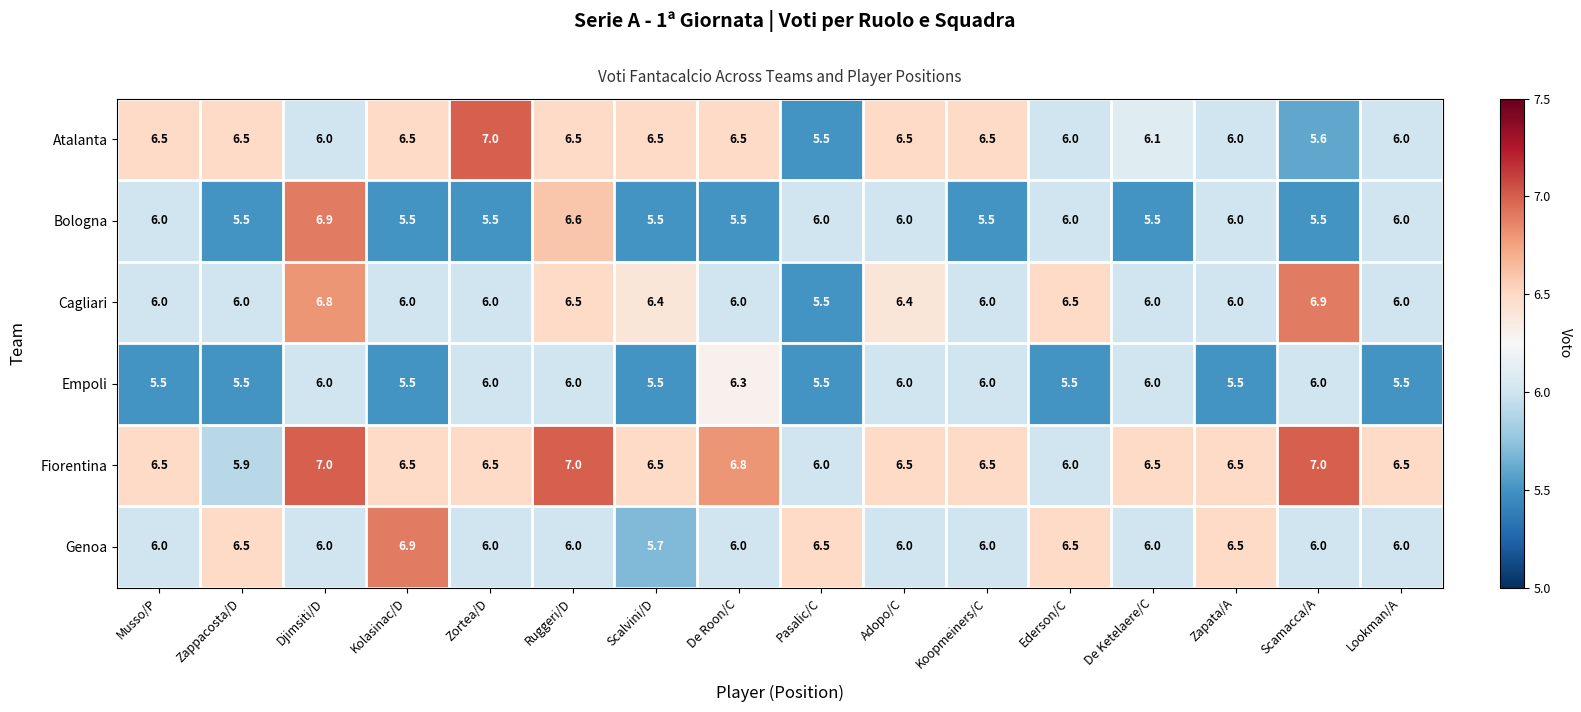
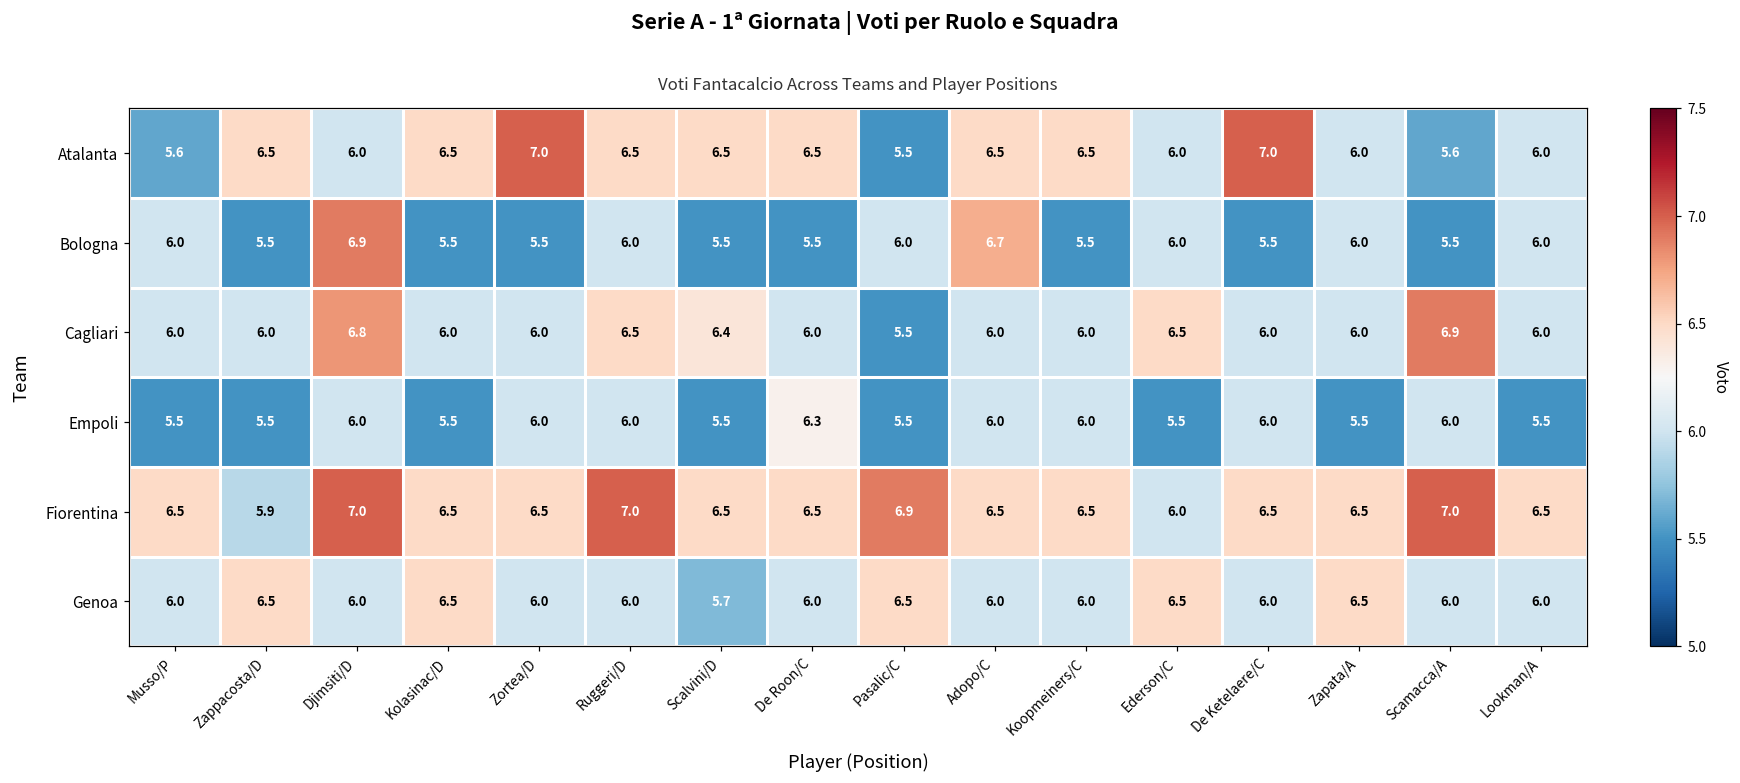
  {
    "Atalanta": {
-     "Musso/P": 6.5,
+     "Musso/P": 5.6,
      "Zappacosta/D": 6.5,
      "Djimsiti/D": 6.0,
      "Kolasinac/D": 6.5,
      "Zortea/D": 7.0,
      "Ruggeri/D": 6.5,
      "Scalvini/D": 6.5,
      "De Roon/C": 6.5,
      "Pasalic/C": 5.5,
      "Adopo/C": 6.5,
      "Koopmeiners/C": 6.5,
      "Ederson/C": 6.0,
-     "De Ketelaere/C": 6.1,
+     "De Ketelaere/C": 7.0,
      "Zapata/A": 6.0,
      "Scamacca/A": 5.6,
      "Lookman/A": 6.0
    },
    "Bologna": {
      "Musso/P": 6.0,
      "Zappacosta/D": 5.5,
      "Djimsiti/D": 6.9,
      "Kolasinac/D": 5.5,
      "Zortea/D": 5.5,
-     "Ruggeri/D": 6.6,
+     "Ruggeri/D": 6.0,
      "Scalvini/D": 5.5,
      "De Roon/C": 5.5,
      "Pasalic/C": 6.0,
-     "Adopo/C": 6.0,
+     "Adopo/C": 6.7,
      "Koopmeiners/C": 5.5,
      "Ederson/C": 6.0,
      "De Ketelaere/C": 5.5,
      "Zapata/A": 6.0,
      "Scamacca/A": 5.5,
      "Lookman/A": 6.0
    },
    "Cagliari": {
      "Musso/P": 6.0,
      "Zappacosta/D": 6.0,
      "Djimsiti/D": 6.8,
      "Kolasinac/D": 6.0,
      "Zortea/D": 6.0,
      "Ruggeri/D": 6.5,
      "Scalvini/D": 6.4,
      "De Roon/C": 6.0,
      "Pasalic/C": 5.5,
-     "Adopo/C": 6.4,
+     "Adopo/C": 6.0,
      "Koopmeiners/C": 6.0,
      "Ederson/C": 6.5,
      "De Ketelaere/C": 6.0,
      "Zapata/A": 6.0,
      "Scamacca/A": 6.9,
      "Lookman/A": 6.0
    },
    "Empoli": {
      "Musso/P": 5.5,
      "Zappacosta/D": 5.5,
      "Djimsiti/D": 6.0,
      "Kolasinac/D": 5.5,
      "Zortea/D": 6.0,
      "Ruggeri/D": 6.0,
      "Scalvini/D": 5.5,
      "De Roon/C": 6.3,
      "Pasalic/C": 5.5,
      "Adopo/C": 6.0,
      "Koopmeiners/C": 6.0,
      "Ederson/C": 5.5,
      "De Ketelaere/C": 6.0,
      "Zapata/A": 5.5,
      "Scamacca/A": 6.0,
      "Lookman/A": 5.5
    },
    "Fiorentina": {
      "Musso/P": 6.5,
      "Zappacosta/D": 5.9,
      "Djimsiti/D": 7.0,
      "Kolasinac/D": 6.5,
      "Zortea/D": 6.5,
      "Ruggeri/D": 7.0,
      "Scalvini/D": 6.5,
-     "De Roon/C": 6.8,
-     "Pasalic/C": 6.0,
+     "De Roon/C": 6.5,
+     "Pasalic/C": 6.9,
      "Adopo/C": 6.5,
      "Koopmeiners/C": 6.5,
      "Ederson/C": 6.0,
      "De Ketelaere/C": 6.5,
      "Zapata/A": 6.5,
      "Scamacca/A": 7.0,
      "Lookman/A": 6.5
    },
    "Genoa": {
      "Musso/P": 6.0,
      "Zappacosta/D": 6.5,
      "Djimsiti/D": 6.0,
-     "Kolasinac/D": 6.9,
+     "Kolasinac/D": 6.5,
      "Zortea/D": 6.0,
      "Ruggeri/D": 6.0,
      "Scalvini/D": 5.7,
      "De Roon/C": 6.0,
      "Pasalic/C": 6.5,
      "Adopo/C": 6.0,
      "Koopmeiners/C": 6.0,
      "Ederson/C": 6.5,
      "De Ketelaere/C": 6.0,
      "Zapata/A": 6.5,
      "Scamacca/A": 6.0,
      "Lookman/A": 6.0
    }
  }
